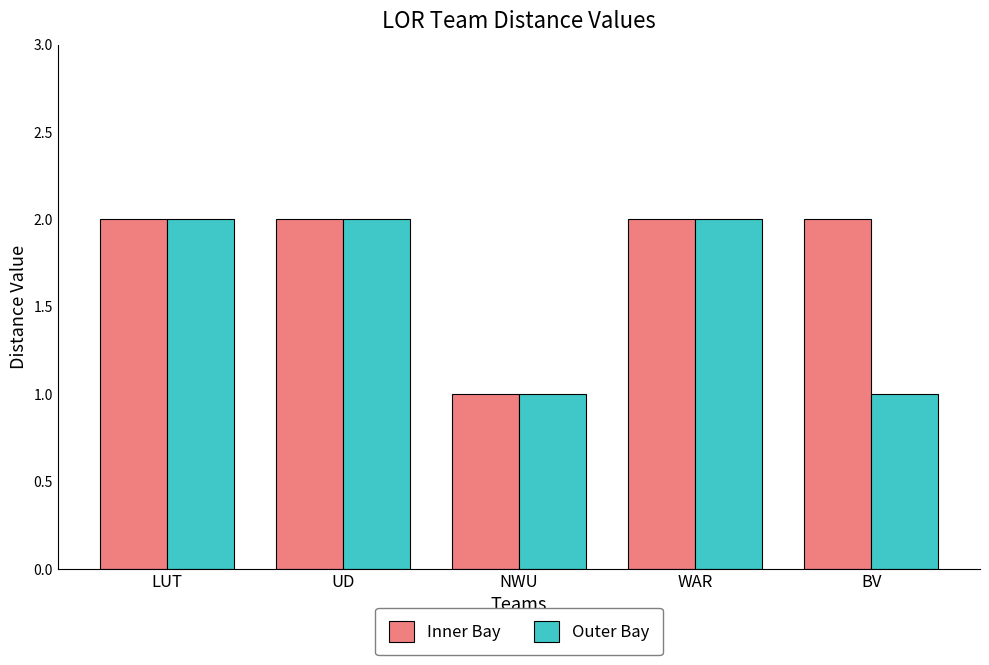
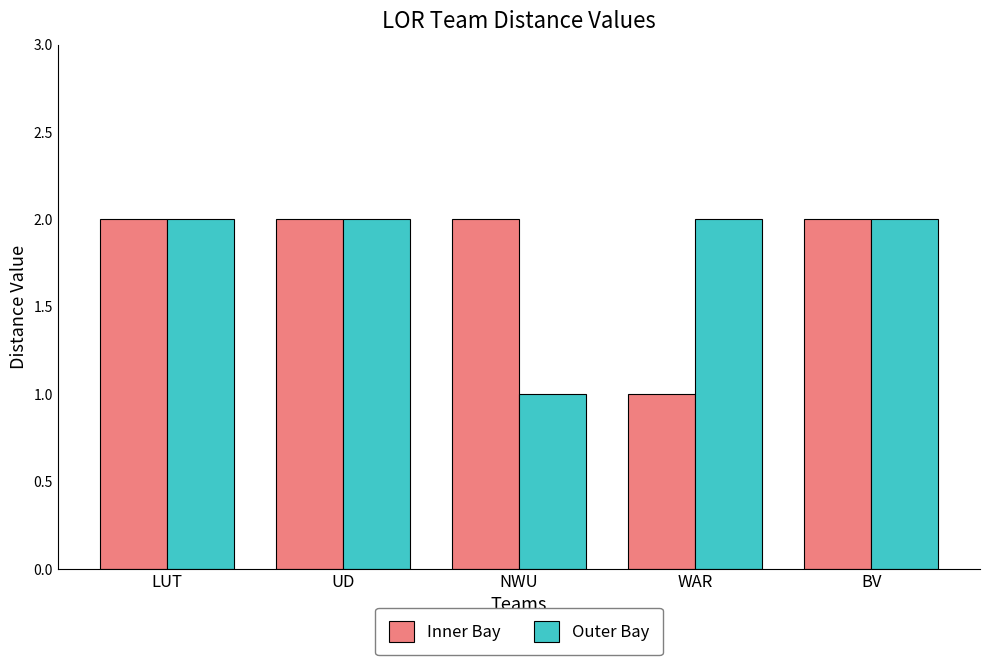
  {
    "Inner Bay": {
      "LUT": 2,
      "UD": 2,
-     "NWU": 1,
-     "WAR": 2,
+     "NWU": 2,
+     "WAR": 1,
      "BV": 2
    },
    "Outer Bay": {
      "LUT": 2,
      "UD": 2,
      "NWU": 1,
      "WAR": 2,
-     "BV": 1
+     "BV": 2
    }
  }
